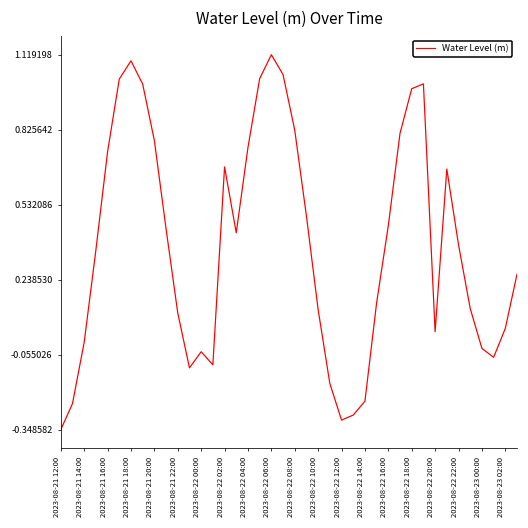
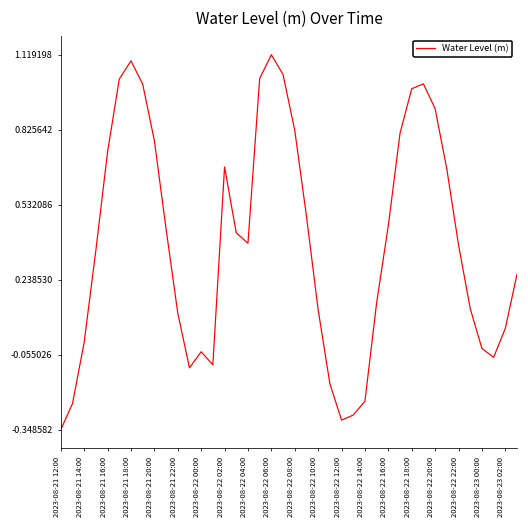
  {
    "2023-08-21 12:00": -0.35,
    "2023-08-21 14:00": -0.01,
    "2023-08-21 16:00": 0.74,
    "2023-08-21 18:00": 1.10,
    "2023-08-21 20:00": 0.78,
    "2023-08-21 22:00": 0.11,
    "2023-08-22 00:00": -0.04,
    "2023-08-22 02:00": 0.68,
-   "2023-08-22 04:00": 0.76,
+   "2023-08-22 04:00": 0.38,
    "2023-08-22 06:00": 1.12,
    "2023-08-22 08:00": 0.82,
    "2023-08-22 10:00": 0.12,
    "2023-08-22 12:00": -0.31,
    "2023-08-22 14:00": -0.24,
    "2023-08-22 16:00": 0.45,
    "2023-08-22 18:00": 0.99,
-   "2023-08-22 20:00": 0.03,
+   "2023-08-22 20:00": 0.91,
    "2023-08-22 22:00": 0.38,
    "2023-08-23 00:00": -0.03,
    "2023-08-23 02:00": 0.05
  }
